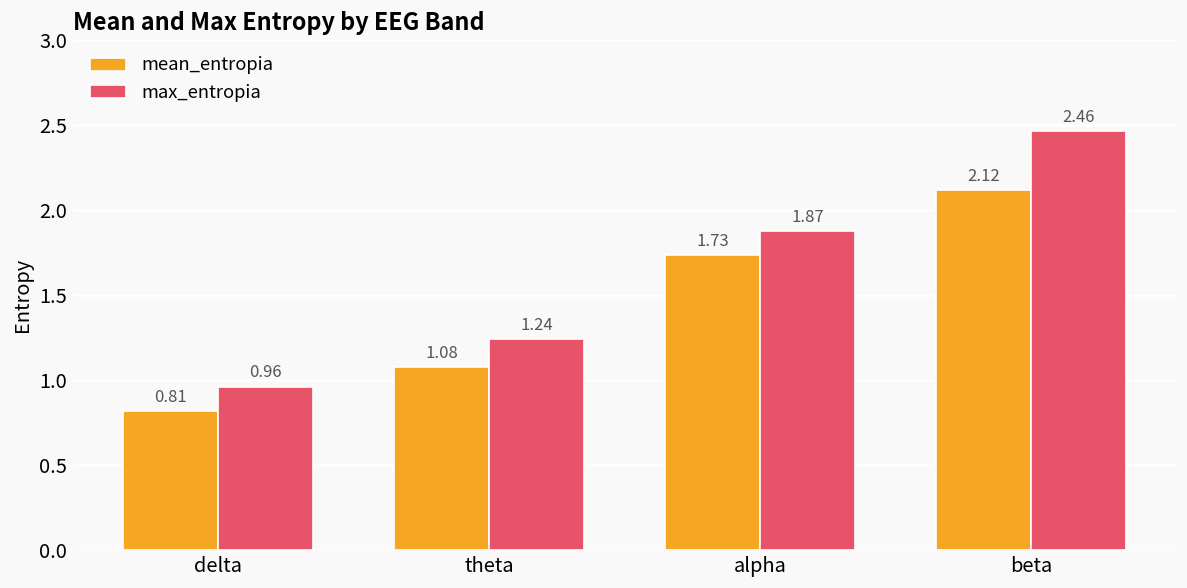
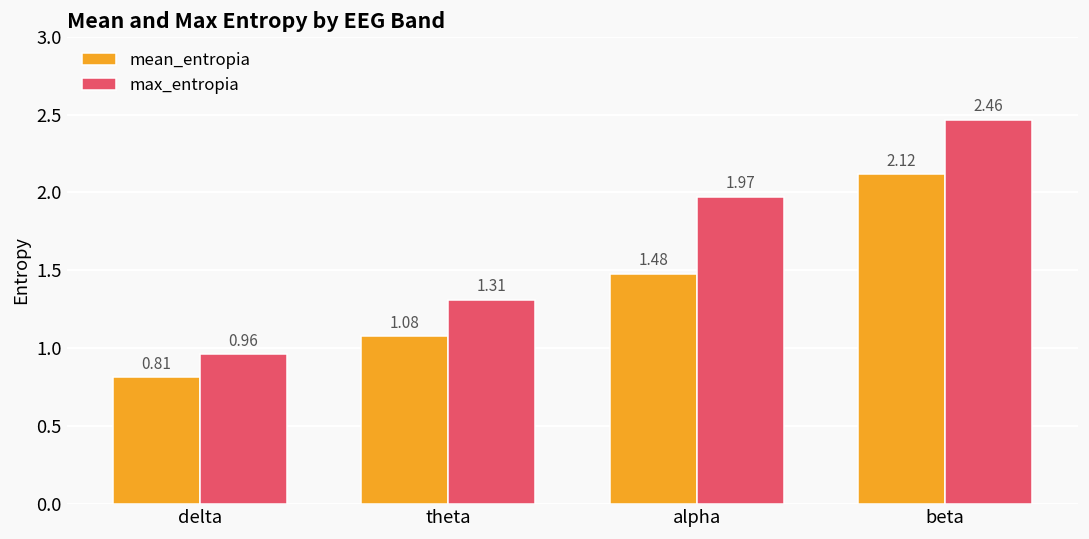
  {
    "mean_entropia": {
      "delta": 0.81,
      "theta": 1.08,
-     "alpha": 1.73,
+     "alpha": 1.48,
      "beta": 2.12
    },
    "max_entropia": {
      "delta": 0.96,
-     "theta": 1.24,
-     "alpha": 1.87,
+     "theta": 1.31,
+     "alpha": 1.97,
      "beta": 2.46
    }
  }
